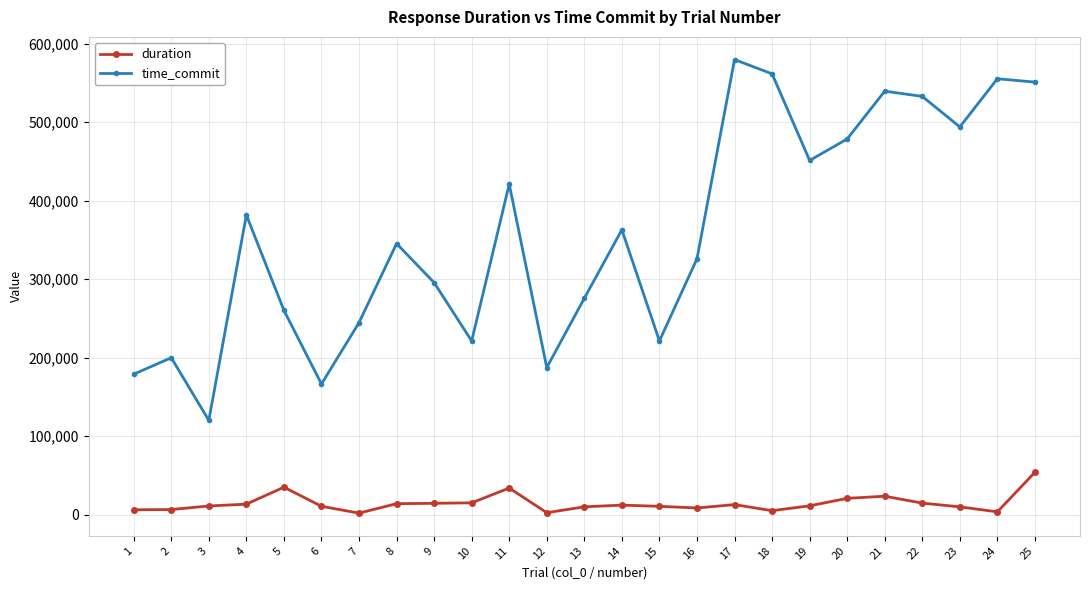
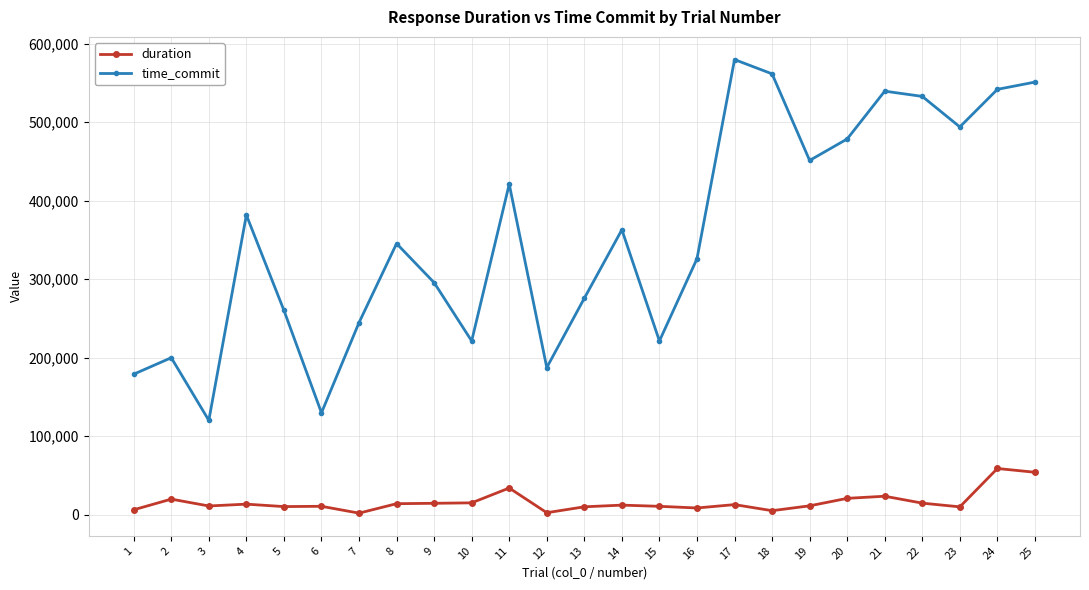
  {
    "duration": {
      "1": "10,000",
-     "2": "10,000",
+     "2": "20,000",
      "3": "10,000",
      "4": "10,000",
-     "5": "30,000",
+     "5": "10,000",
      "6": "10,000",
      "7": "0",
      "8": "10,000",
      "9": "10,000",
      "10": "10,000",
      "11": "30,000",
      "12": "0",
      "13": "10,000",
      "14": "10,000",
      "15": "10,000",
      "16": "10,000",
      "17": "10,000",
      "18": "0",
      "19": "10,000",
      "20": "20,000",
      "21": "20,000",
      "22": "10,000",
      "23": "10,000",
-     "24": "0",
+     "24": "60,000",
      "25": "50,000"
    },
    "time_commit": {
      "1": "180,000",
      "2": "200,000",
      "3": "120,000",
      "4": "380,000",
      "5": "260,000",
-     "6": "170,000",
+     "6": "130,000",
      "7": "240,000",
      "8": "350,000",
      "9": "300,000",
      "10": "220,000",
      "11": "420,000",
      "12": "190,000",
      "13": "280,000",
      "14": "360,000",
      "15": "220,000",
      "16": "330,000",
      "17": "580,000",
      "18": "560,000",
      "19": "450,000",
      "20": "480,000",
      "21": "540,000",
      "22": "530,000",
      "23": "490,000",
-     "24": "560,000",
+     "24": "540,000",
      "25": "550,000"
    }
  }
